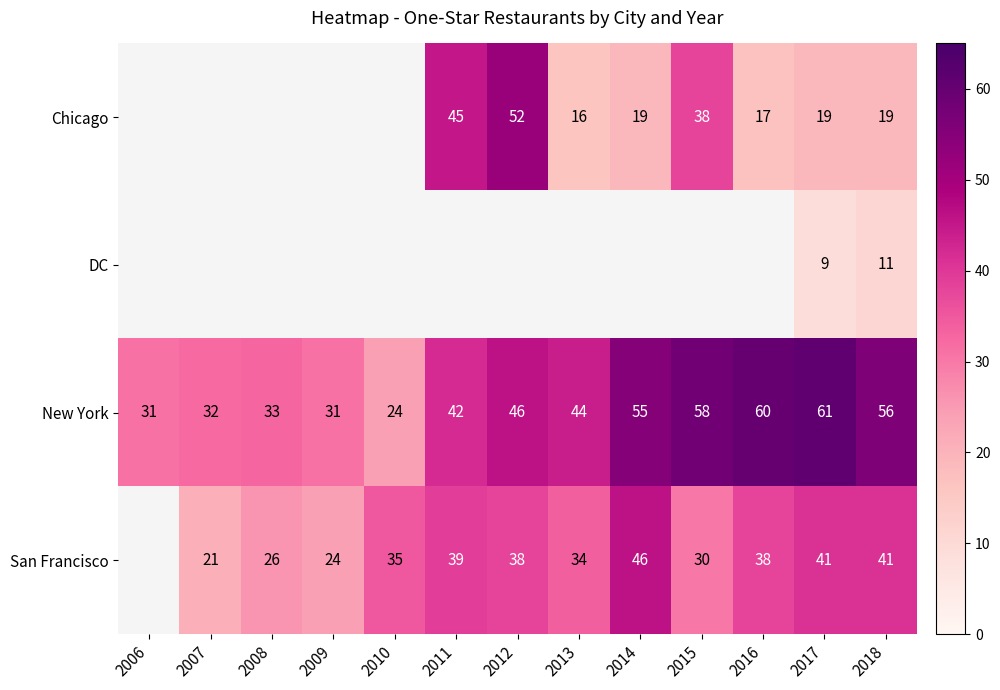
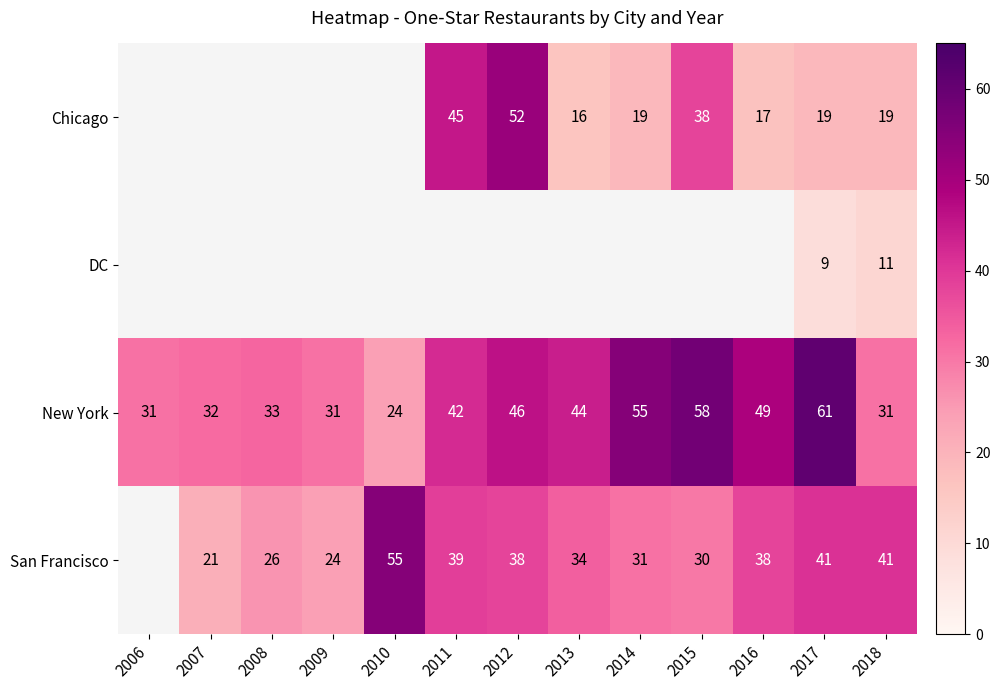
  {
    "Chicago": {
      "2011": 45,
      "2012": 52,
      "2013": 16,
      "2014": 19,
      "2015": 38,
      "2016": 17,
      "2017": 19,
      "2018": 19
    },
    "DC": {
      "2017": 9,
      "2018": 11
    },
    "New York": {
      "2006": 31,
      "2007": 32,
      "2008": 33,
      "2009": 31,
      "2010": 24,
      "2011": 42,
      "2012": 46,
      "2013": 44,
      "2014": 55,
      "2015": 58,
-     "2016": 60,
+     "2016": 49,
      "2017": 61,
-     "2018": 56
+     "2018": 31
    },
    "San Francisco": {
      "2007": 21,
      "2008": 26,
      "2009": 24,
-     "2010": 35,
+     "2010": 55,
      "2011": 39,
      "2012": 38,
      "2013": 34,
-     "2014": 46,
+     "2014": 31,
      "2015": 30,
      "2016": 38,
      "2017": 41,
      "2018": 41
    }
  }
